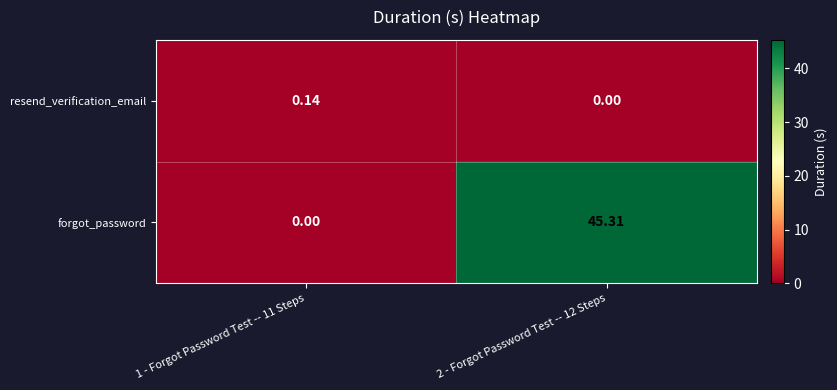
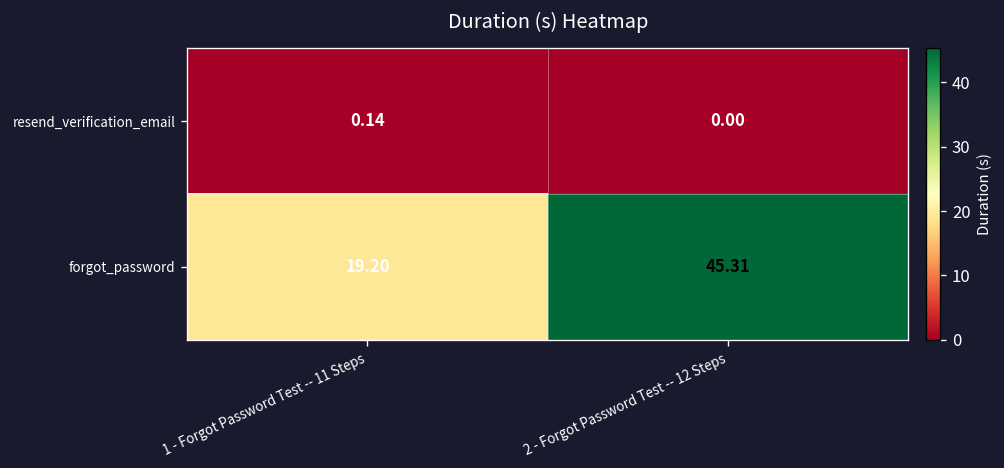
  {
    "resend_verification_email": {
      "1 - Forgot Password Test -- 11 Steps": 0.14,
      "2 - Forgot Password Test -- 12 Steps": 0.00
    },
    "forgot_password": {
-     "1 - Forgot Password Test -- 11 Steps": 0.00,
+     "1 - Forgot Password Test -- 11 Steps": 19.20,
      "2 - Forgot Password Test -- 12 Steps": 45.31
    }
  }
